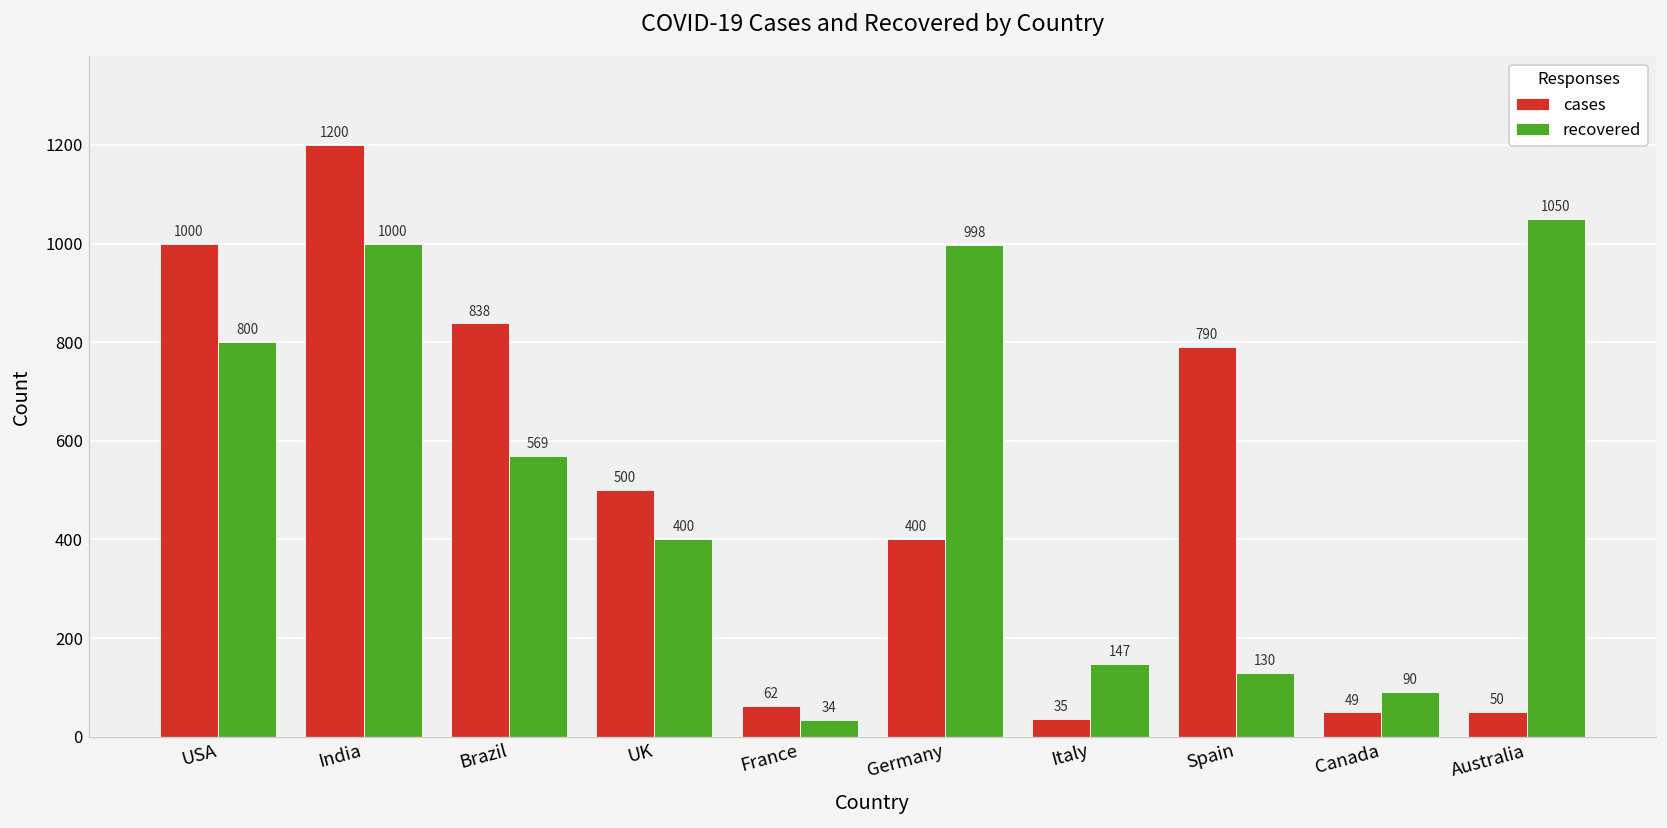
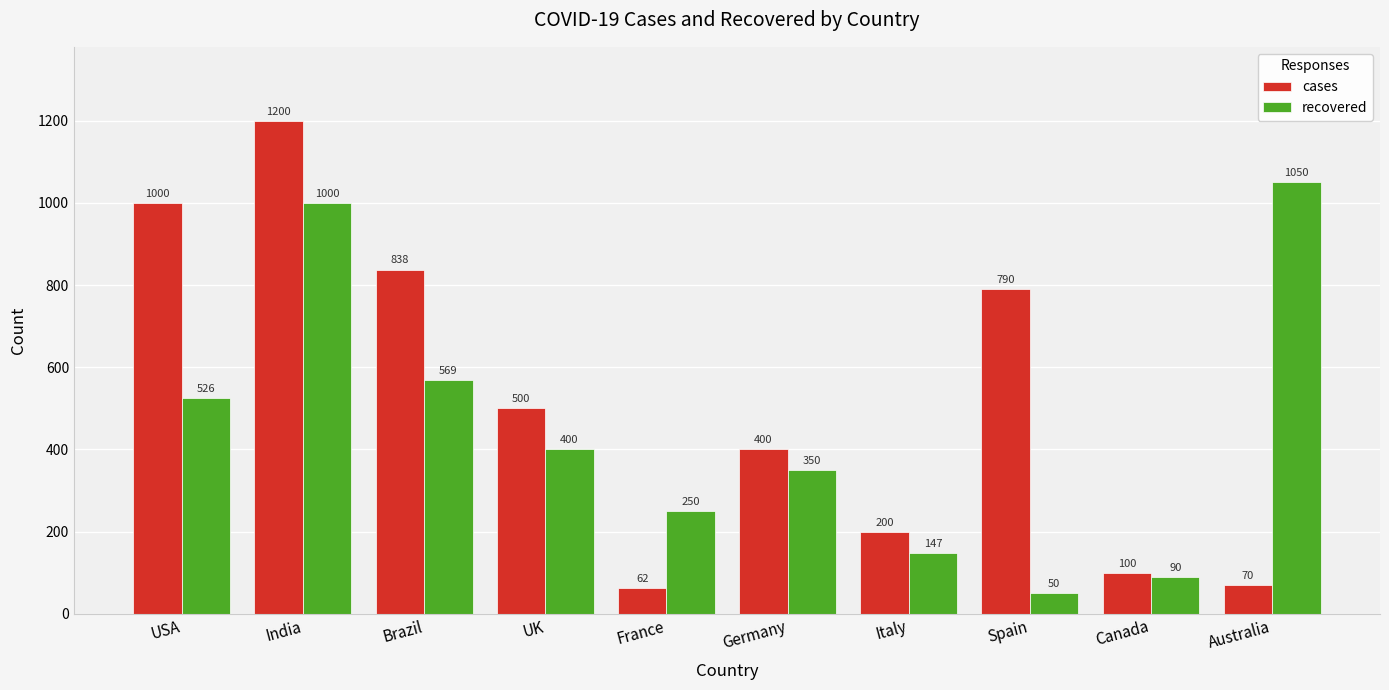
  {
    "cases": {
      "USA": 1000,
      "India": 1200,
      "Brazil": 838,
      "UK": 500,
      "France": 62,
      "Germany": 400,
-     "Italy": 35,
+     "Italy": 200,
      "Spain": 790,
-     "Canada": 49,
-     "Australia": 50
+     "Canada": 100,
+     "Australia": 70
    },
    "recovered": {
-     "USA": 800,
+     "USA": 526,
      "India": 1000,
      "Brazil": 569,
      "UK": 400,
-     "France": 34,
-     "Germany": 998,
+     "France": 250,
+     "Germany": 350,
      "Italy": 147,
-     "Spain": 130,
+     "Spain": 50,
      "Canada": 90,
      "Australia": 1050
    }
  }
